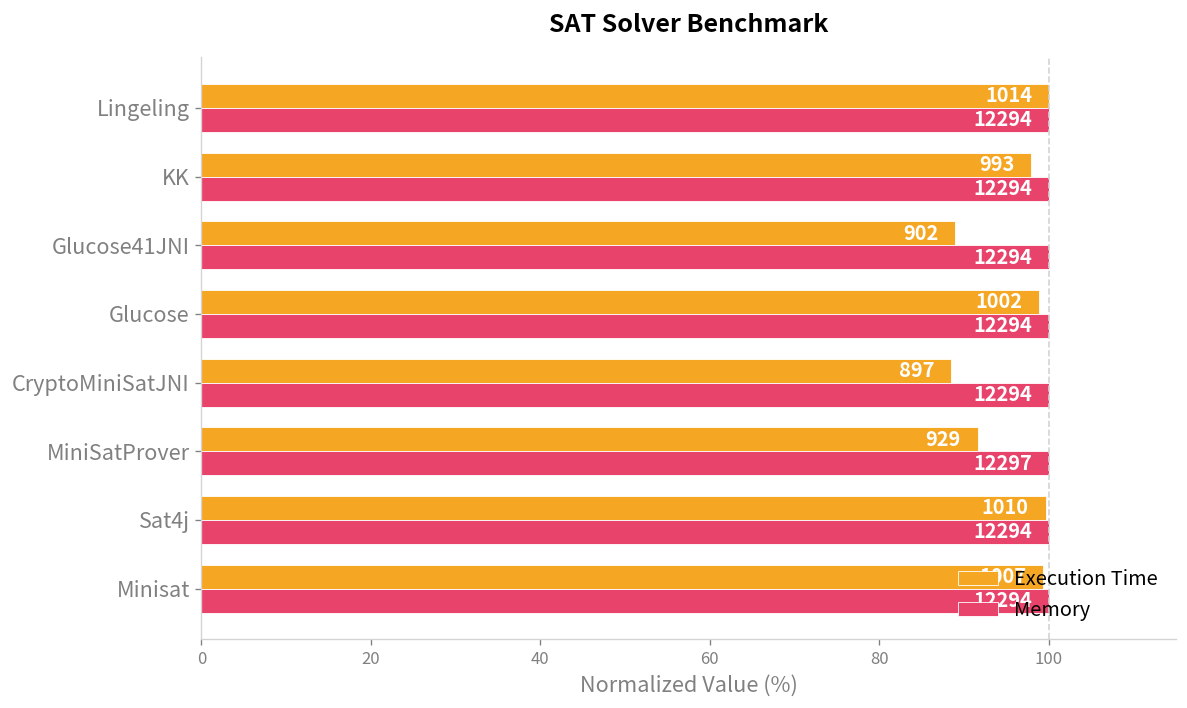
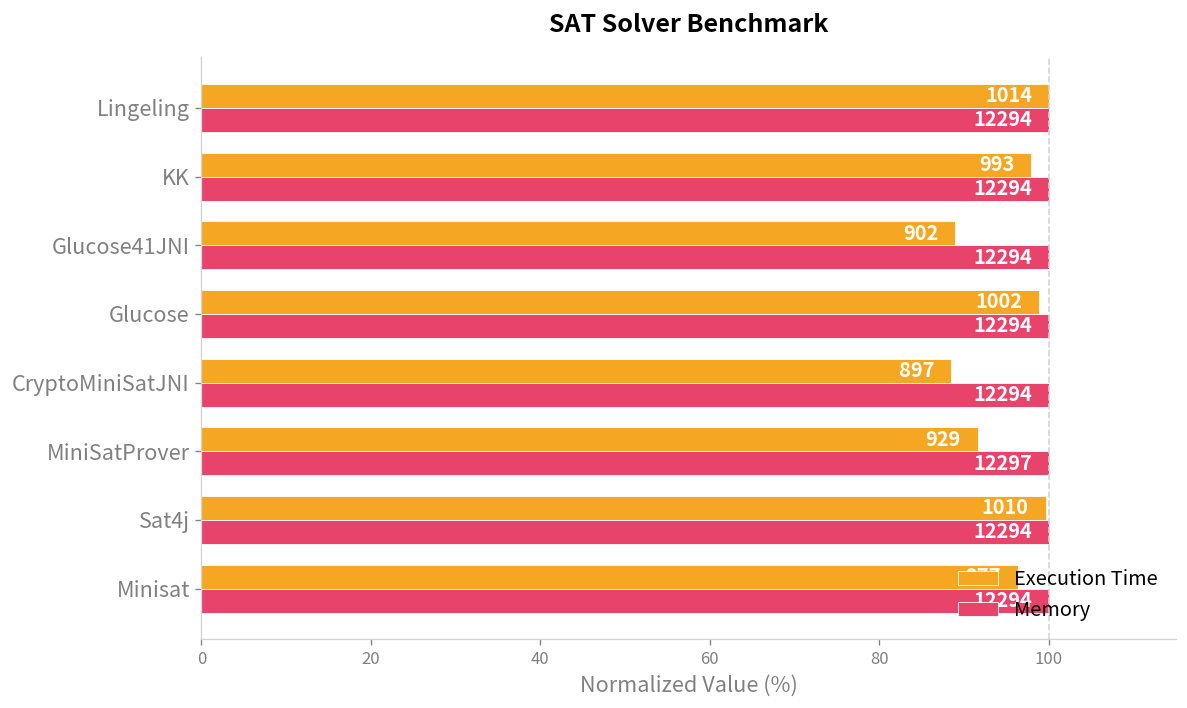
  {
    "Execution Time": {
-     "Minisat": 1007
+     "Minisat": 977
    }
  }
